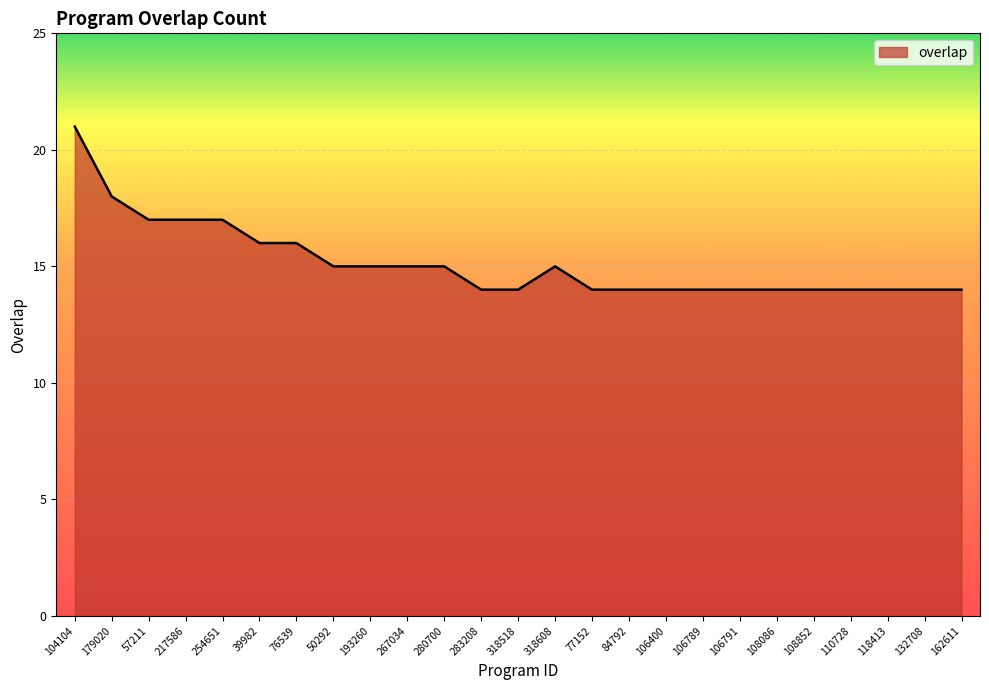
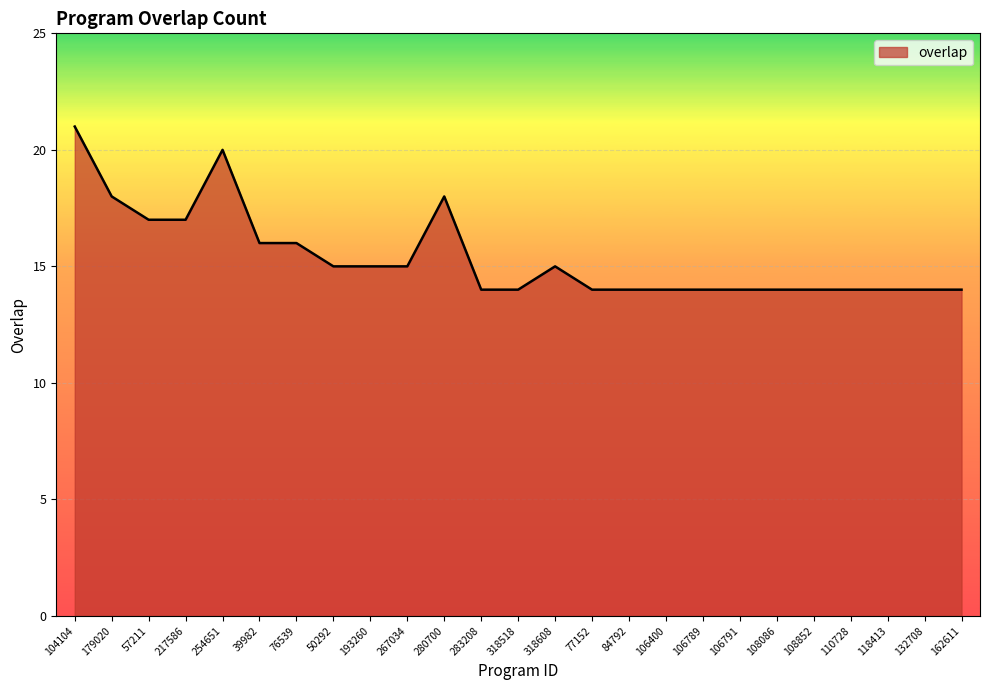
  {
    "104104": 21,
    "179020": 18,
    "57211": 17,
    "217586": 17,
-   "254651": 17,
+   "254651": 20,
    "39982": 16,
    "76539": 16,
    "50292": 15,
    "193260": 15,
    "267034": 15,
-   "280700": 15,
+   "280700": 18,
    "283208": 14,
    "318518": 14,
    "318608": 15,
    "77152": 14,
    "84792": 14,
    "106400": 14,
    "106789": 14,
    "106791": 14,
    "108086": 14,
    "108852": 14,
    "110728": 14,
    "118413": 14,
    "132708": 14,
    "162611": 14
  }
